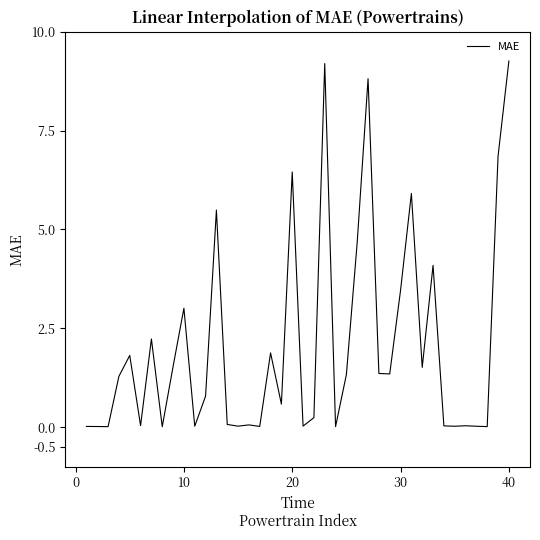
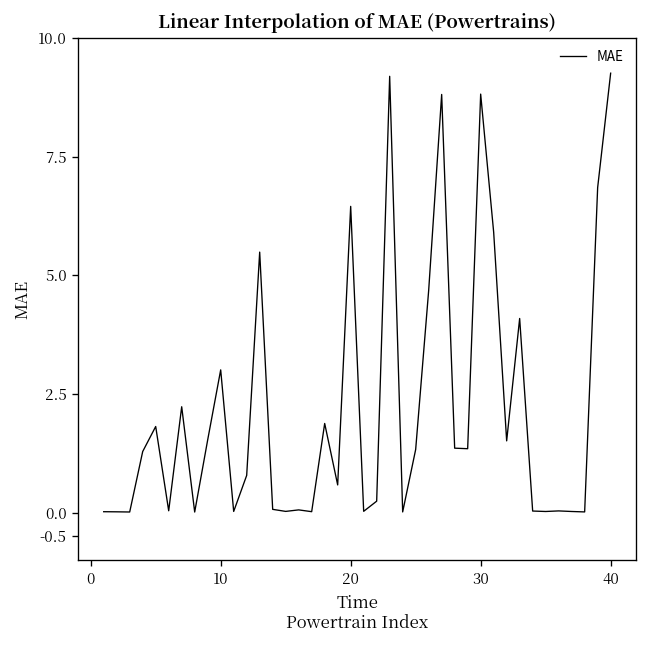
  {
    "10": 3.0,
    "20": 6.5,
-   "30": 3.5,
+   "30": 8.8,
    "40": 9.3
  }
